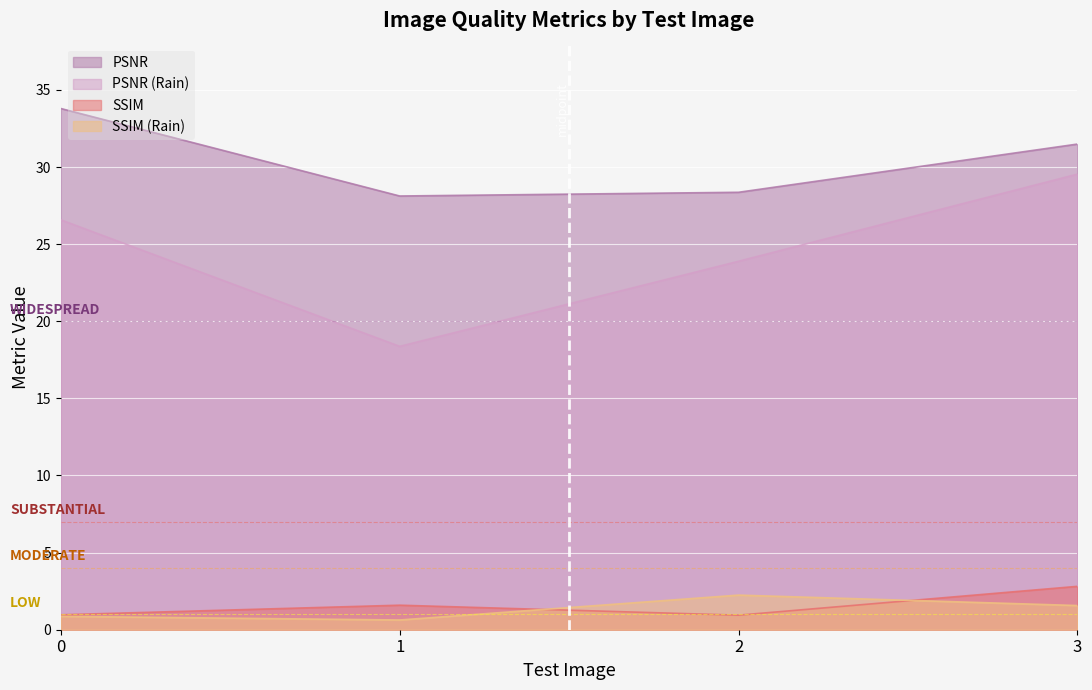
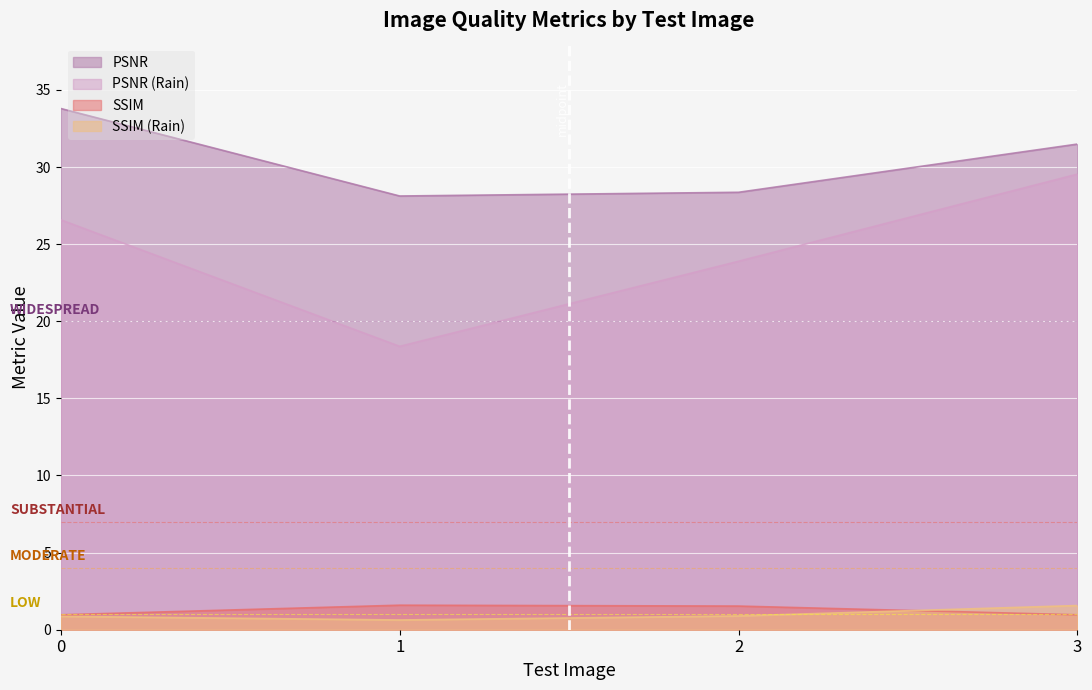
  {
    "SSIM": {
      "1": 1.6,
-     "2": 0.9,
-     "3": 2.8
+     "2": 1.5,
+     "3": 1.0
    },
    "SSIM (Rain)": {
      "1": 0.6,
-     "2": 2.2,
+     "2": 0.9,
      "3": 1.6
    }
  }
